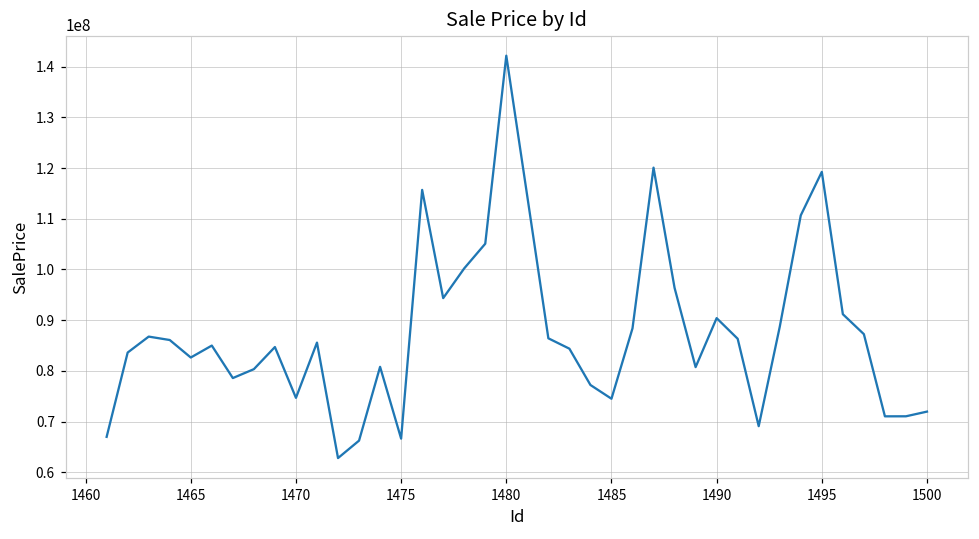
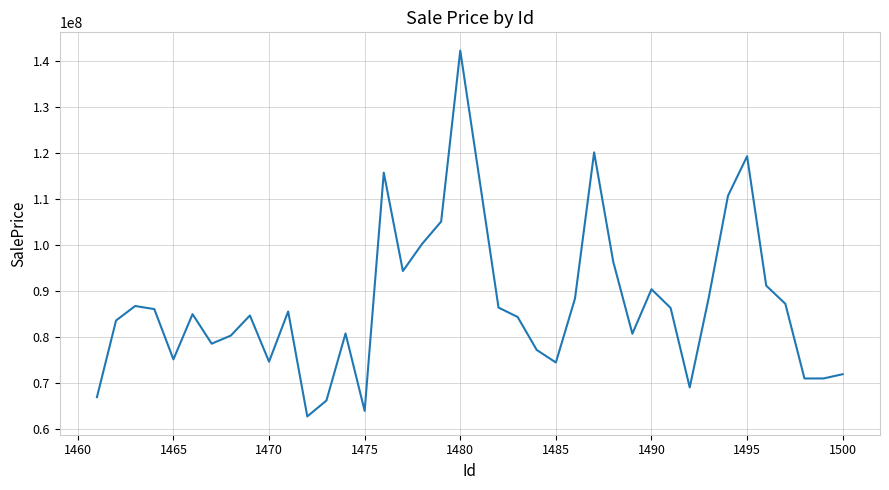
  {
-   "1465": 83000000,
+   "1465": 75000000,
    "1470": 75000000,
-   "1475": 67000000,
+   "1475": 64000000,
    "1480": 142000000,
    "1485": 75000000,
    "1490": 90000000,
    "1495": 119000000,
    "1500": 72000000
  }
